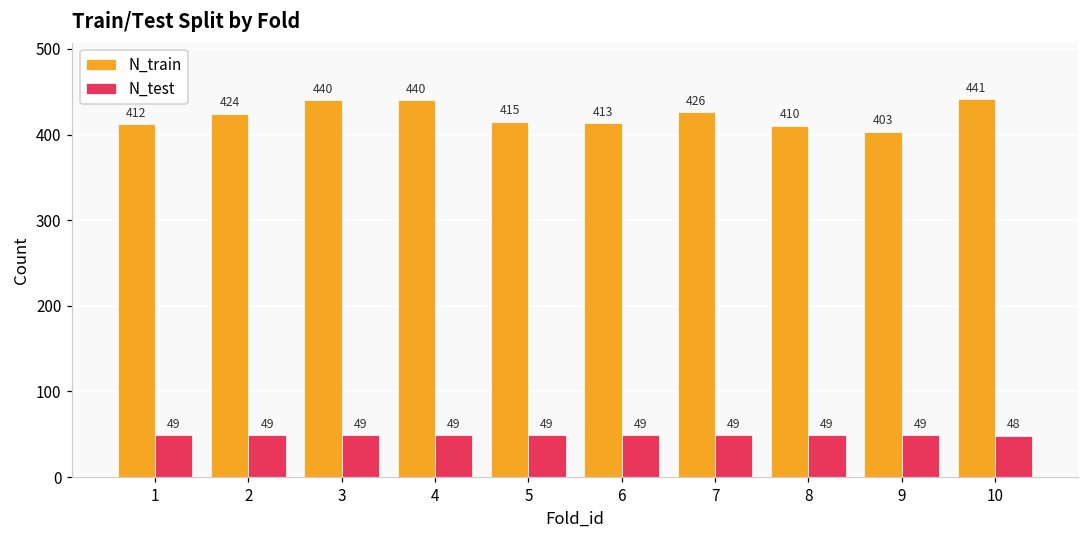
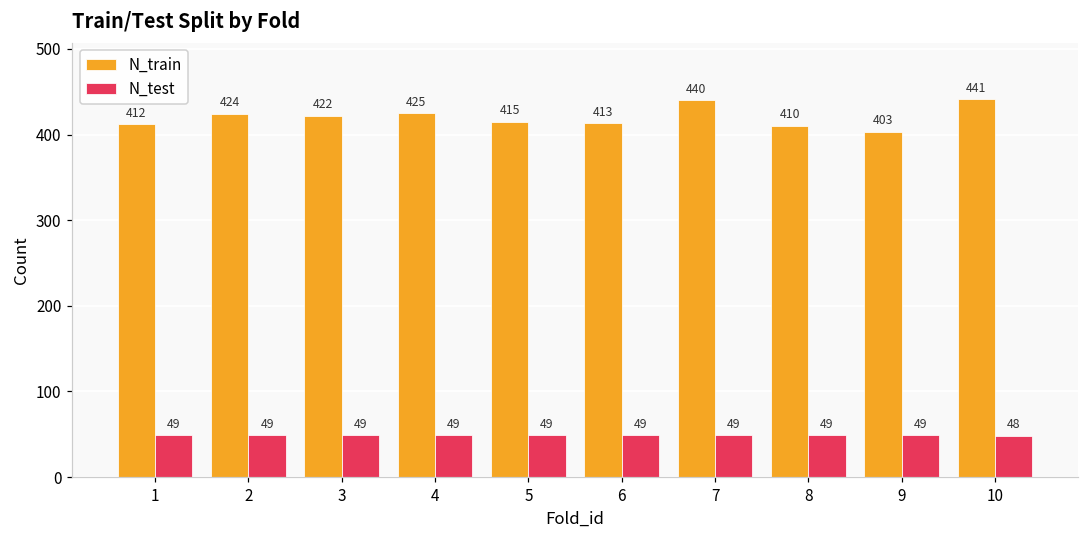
  {
    "N_train": {
      "1": 412,
      "2": 424,
-     "3": 440,
-     "4": 440,
+     "3": 422,
+     "4": 425,
      "5": 415,
      "6": 413,
-     "7": 426,
+     "7": 440,
      "8": 410,
      "9": 403,
      "10": 441
    },
    "N_test": {
      "1": 49,
      "2": 49,
      "3": 49,
      "4": 49,
      "5": 49,
      "6": 49,
      "7": 49,
      "8": 49,
      "9": 49,
      "10": 48
    }
  }
